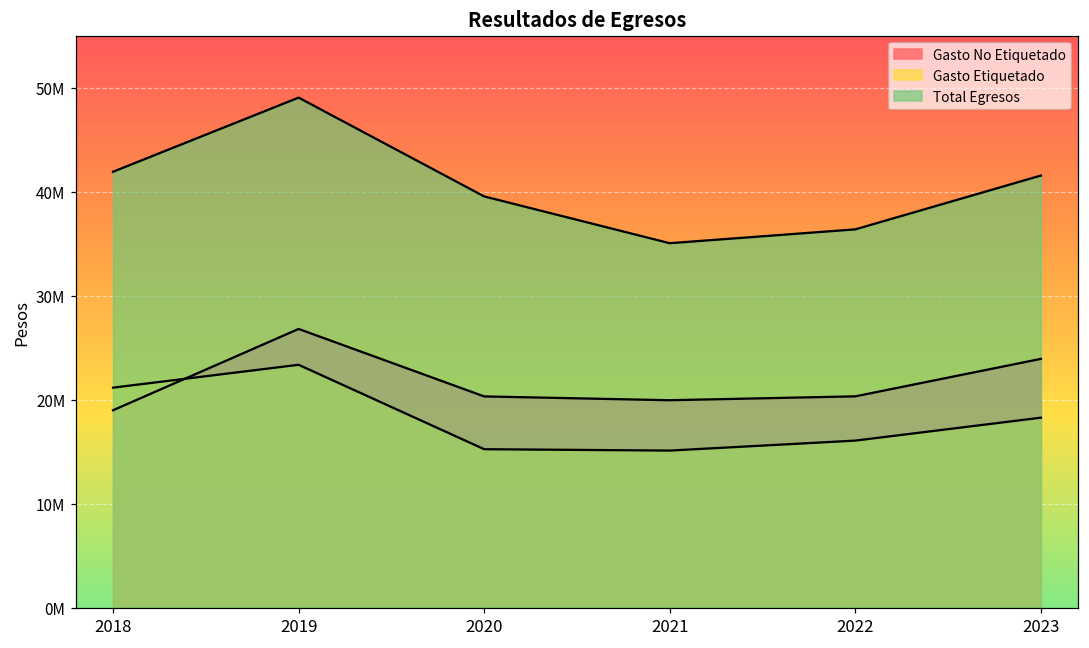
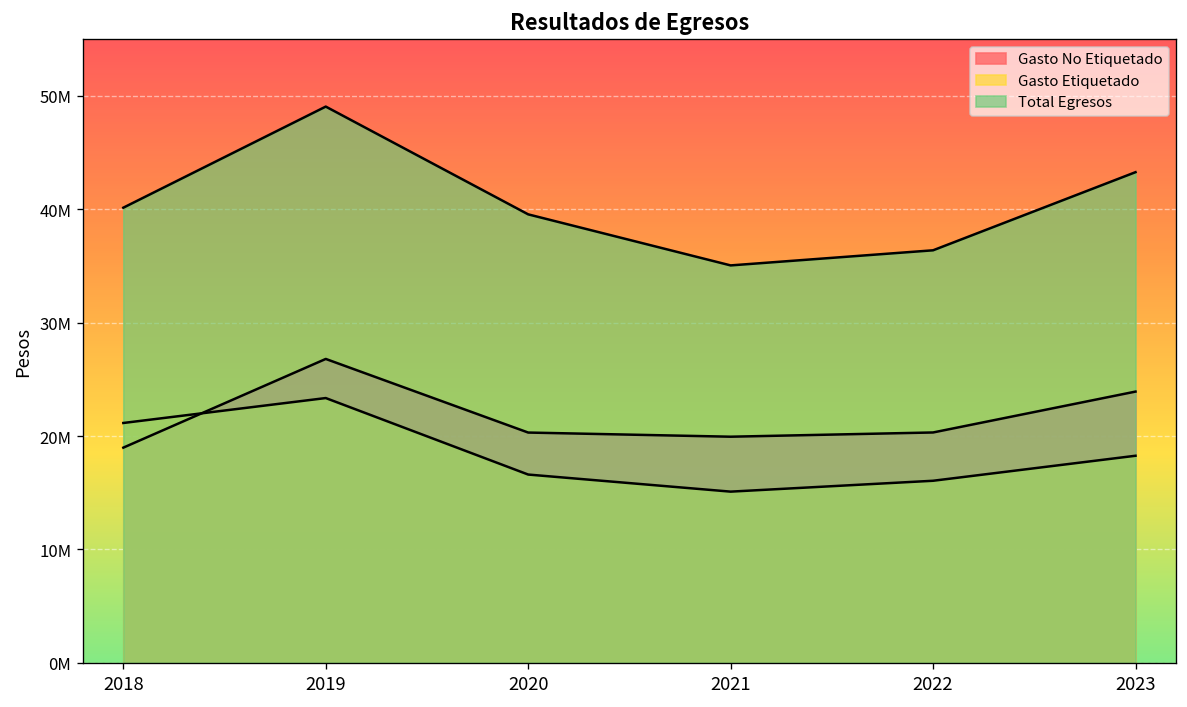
  {
    "Gasto No Etiquetado": {
      "2018": 19000000,
      "2019": 27000000,
      "2020": 20000000,
      "2021": 20000000,
      "2022": 20000000,
      "2023": 24000000
    },
    "Gasto Etiquetado": {
      "2018": 21000000,
      "2019": 23000000,
-     "2020": 15000000,
+     "2020": 17000000,
      "2021": 15000000,
      "2022": 16000000,
      "2023": 18000000
    },
    "Total Egresos": {
-     "2018": 42000000,
+     "2018": 40000000,
      "2019": 49000000,
      "2020": 40000000,
      "2021": 35000000,
      "2022": 36000000,
-     "2023": 42000000
+     "2023": 43000000
    }
  }
